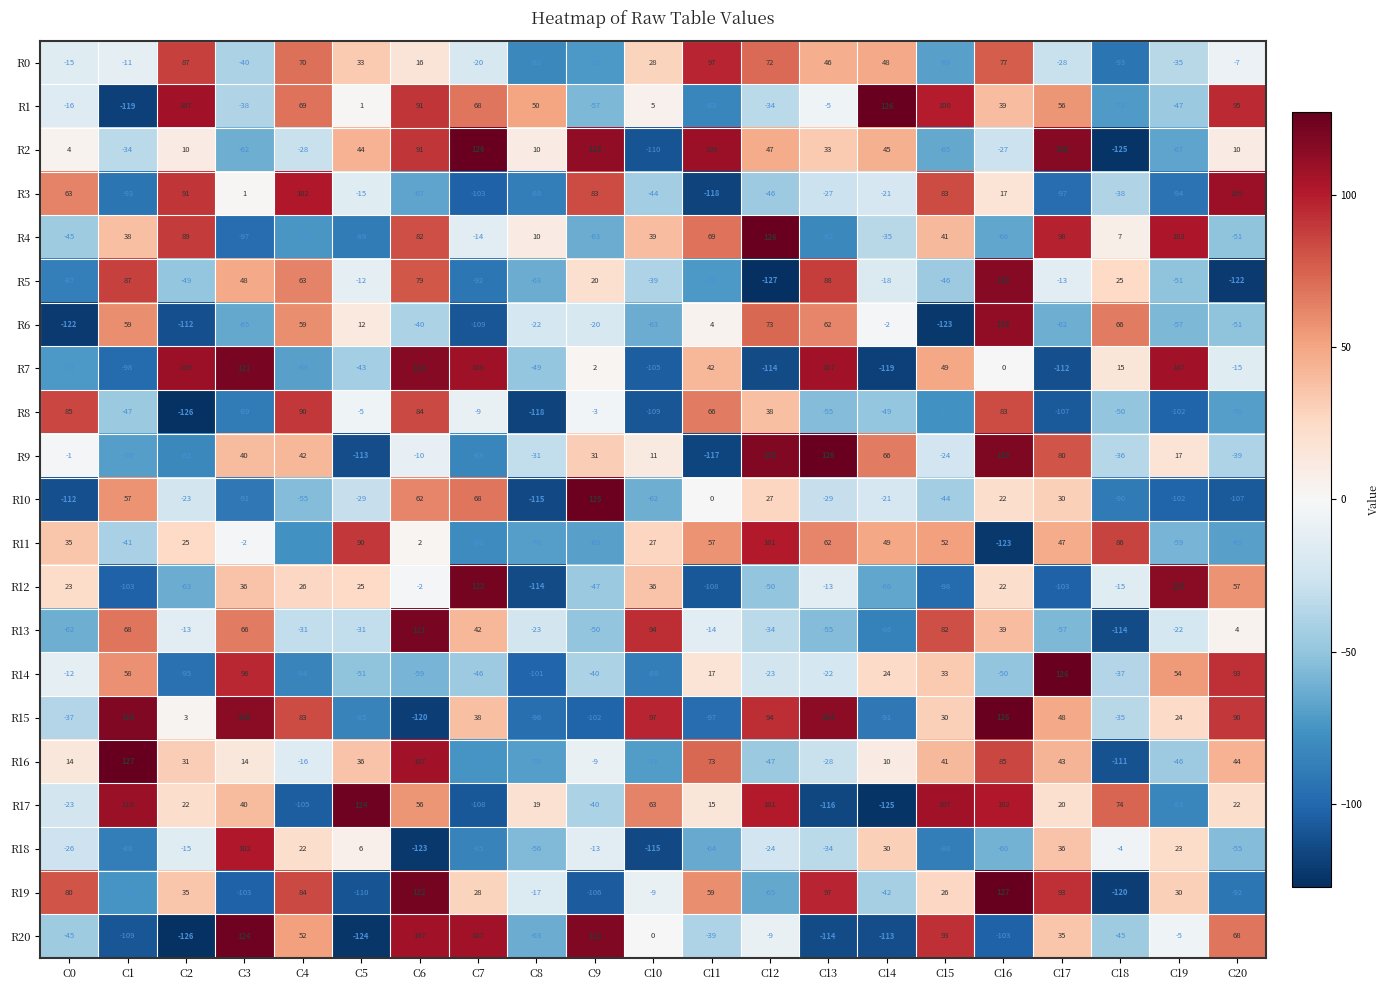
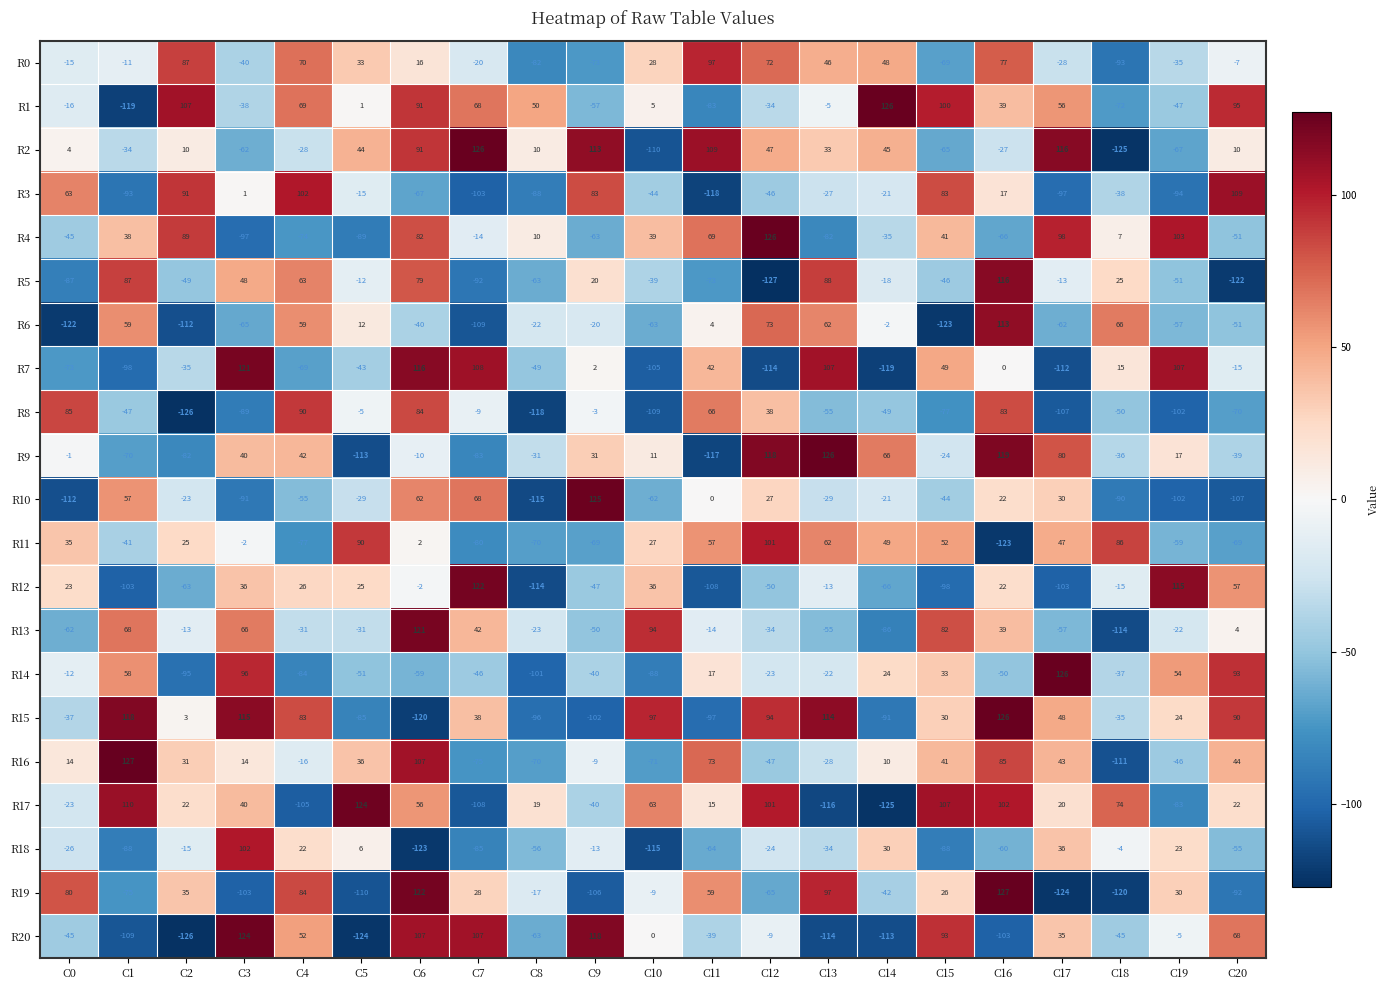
  {
    "R7": {
-     "C2": 109,
+     "C2": -35,
      "C3": 121,
      "C5": -43,
      "C6": 116,
      "C7": 108,
      "C8": -49,
      "C9": 2,
      "C10": -105,
      "C11": 42,
      "C12": -114,
      "C13": 107,
      "C14": -119,
      "C15": 49,
      "C16": 0,
      "C17": -112,
      "C18": 15,
      "C19": 107,
      "C20": -15
    },
    "R19": {
      "C0": 80,
      "C2": 35,
      "C3": -103,
      "C4": 84,
      "C5": -110,
      "C6": 122,
      "C7": 28,
      "C8": -17,
      "C9": -106,
      "C10": -9,
      "C11": 59,
      "C13": 97,
      "C14": -42,
      "C15": 26,
      "C16": 127,
-     "C17": 93,
+     "C17": -124,
      "C18": -120,
      "C19": 30
    }
  }
